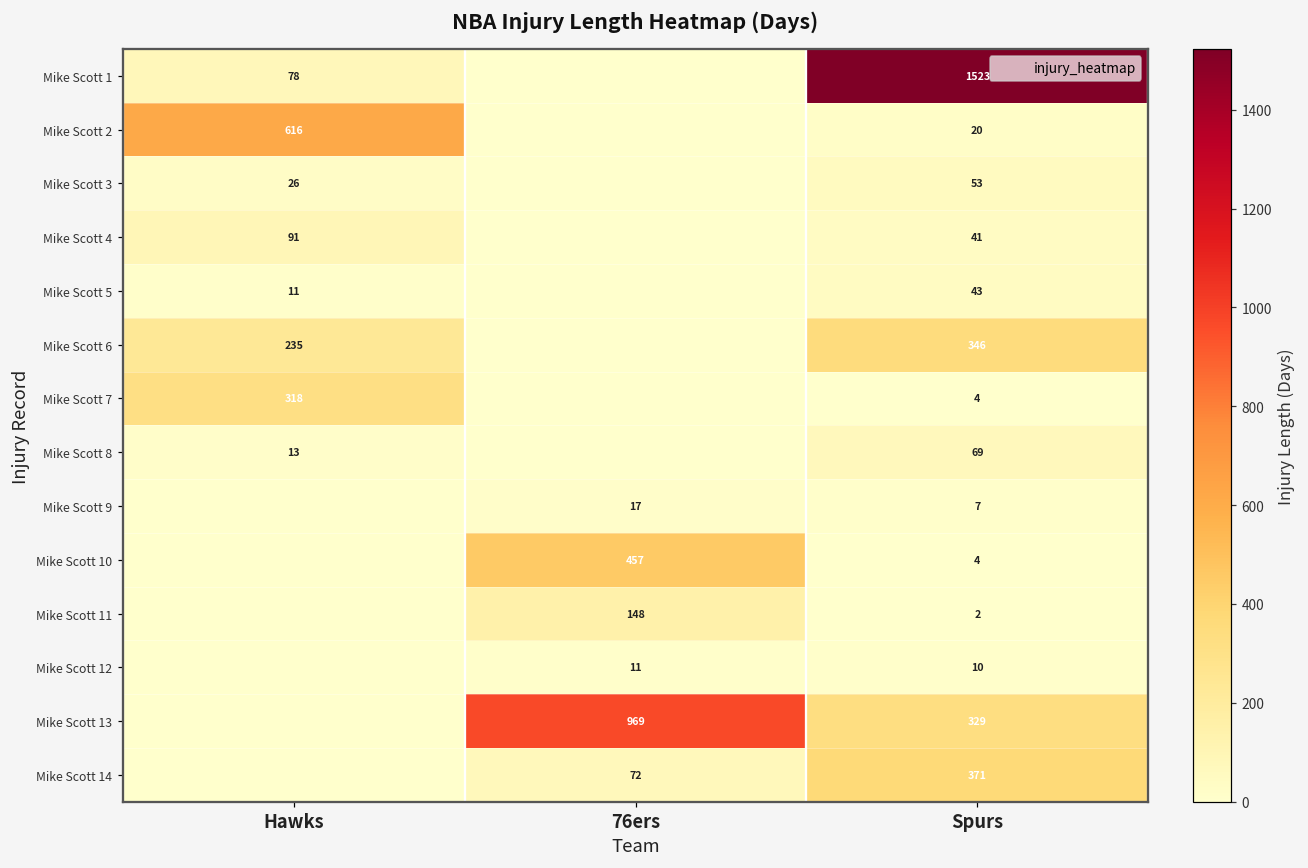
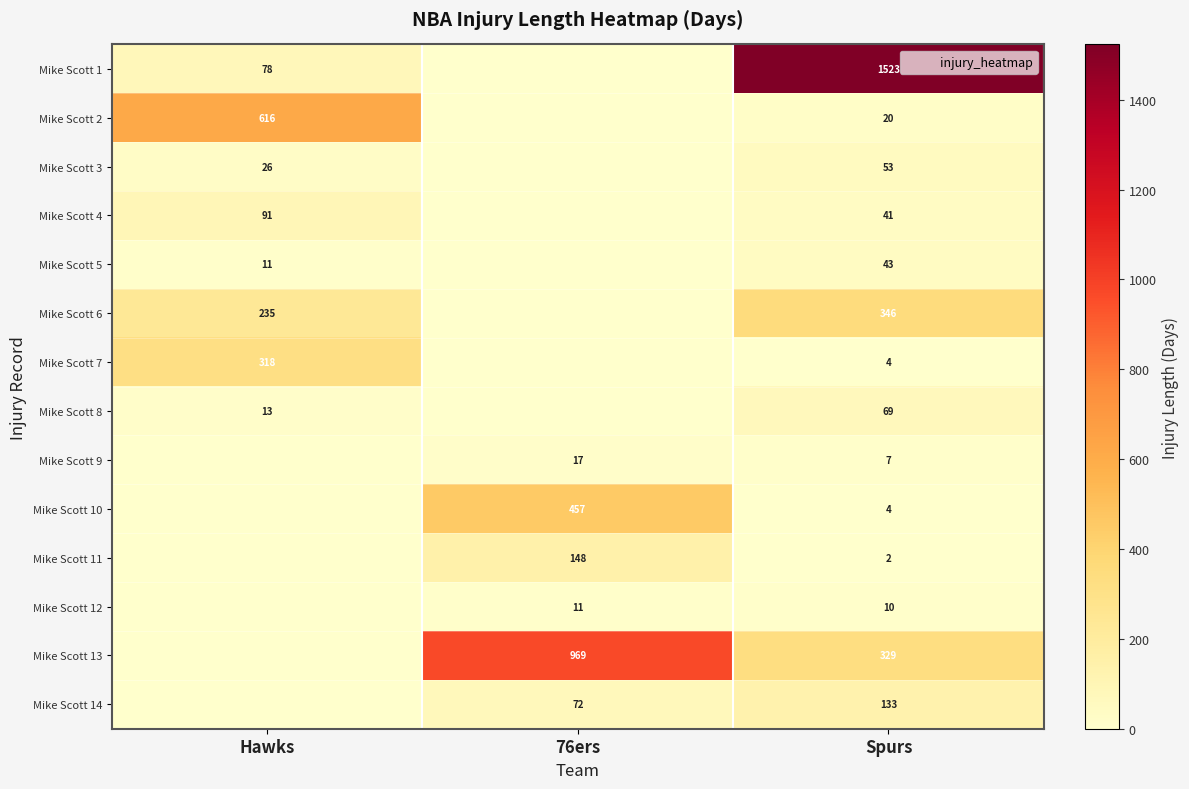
  {
    "Mike Scott 1": {
      "Hawks": 78
    },
    "Mike Scott 2": {
      "Hawks": 616,
      "Spurs": 20
    },
    "Mike Scott 3": {
      "Hawks": 26,
      "Spurs": 53
    },
    "Mike Scott 4": {
      "Hawks": 91,
      "Spurs": 41
    },
    "Mike Scott 5": {
      "Hawks": 11,
      "Spurs": 43
    },
    "Mike Scott 6": {
      "Hawks": 235,
      "Spurs": 346
    },
    "Mike Scott 7": {
      "Hawks": 318,
      "Spurs": 4
    },
    "Mike Scott 8": {
      "Hawks": 13,
      "Spurs": 69
    },
    "Mike Scott 9": {
      "76ers": 17,
      "Spurs": 7
    },
    "Mike Scott 10": {
      "76ers": 457,
      "Spurs": 4
    },
    "Mike Scott 11": {
      "76ers": 148,
      "Spurs": 2
    },
    "Mike Scott 12": {
      "76ers": 11,
      "Spurs": 10
    },
    "Mike Scott 13": {
      "76ers": 969,
      "Spurs": 329
    },
    "Mike Scott 14": {
      "76ers": 72,
-     "Spurs": 371
+     "Spurs": 133
    }
  }
